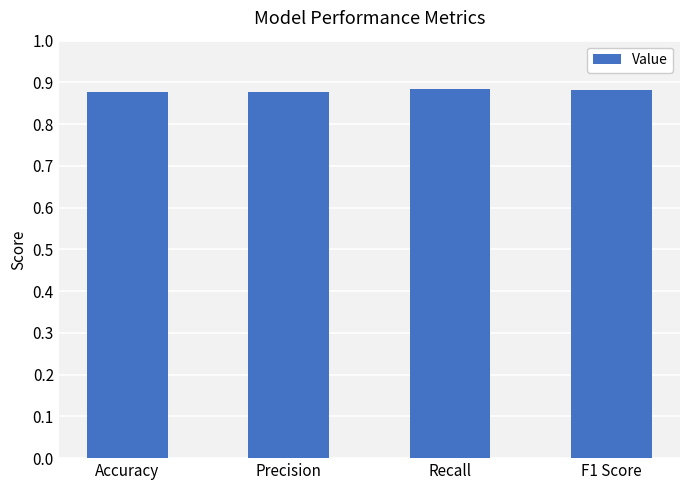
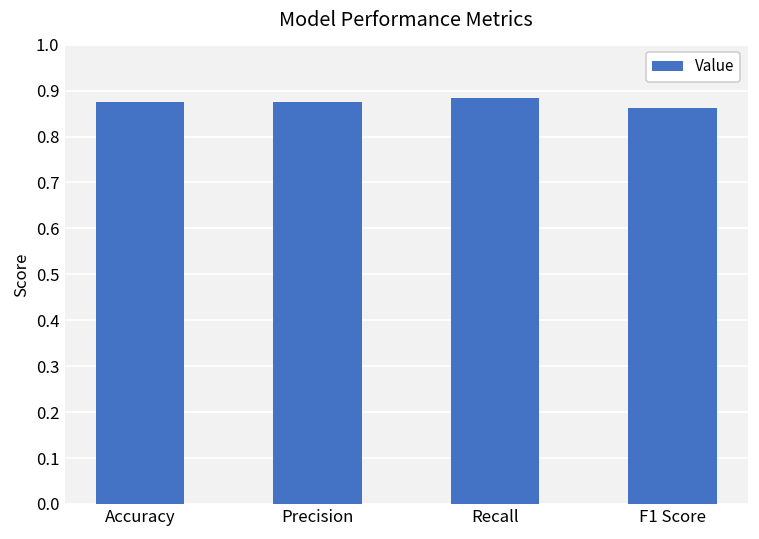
  {
    "Accuracy": 0.88,
    "Precision": 0.88,
    "Recall": 0.89,
-   "F1 Score": 0.88
+   "F1 Score": 0.86
  }
